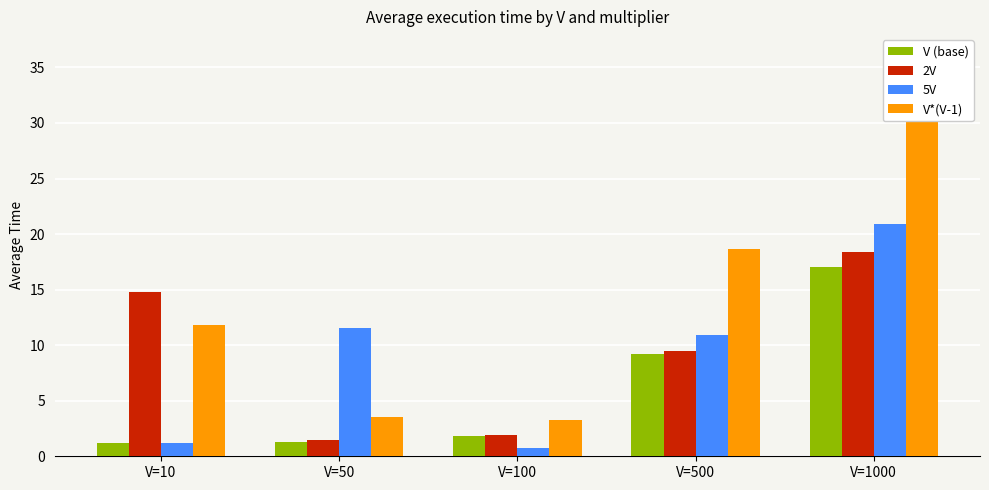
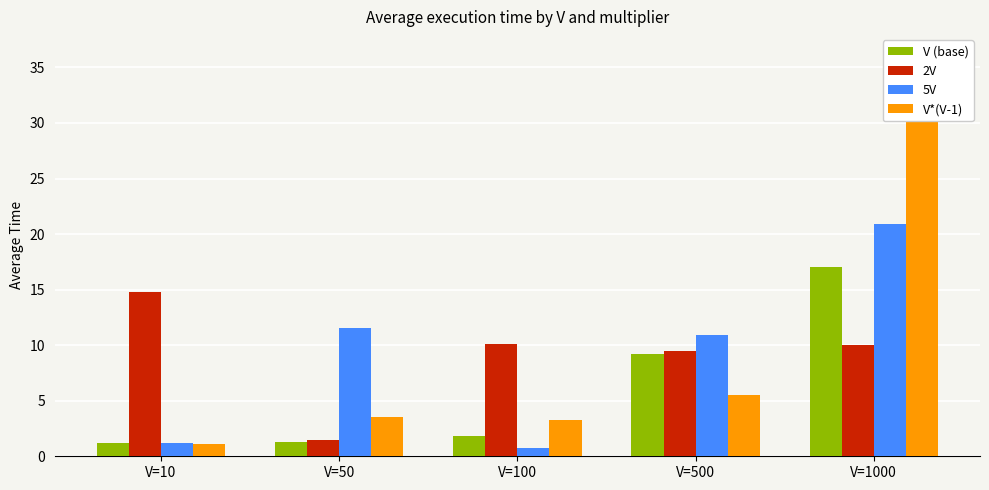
  {
    "V (base)": {
      "V=10": 1.2,
      "V=50": 1.3,
      "V=100": 1.9,
      "V=500": 9.2,
      "V=1000": 17.1
    },
    "2V": {
      "V=10": 14.8,
      "V=50": 1.5,
-     "V=100": 1.9,
+     "V=100": 10.1,
      "V=500": 9.5,
-     "V=1000": 18.4
+     "V=1000": 10.0
    },
    "5V": {
      "V=10": 1.2,
      "V=50": 11.5,
      "V=100": 0.8,
      "V=500": 10.9,
      "V=1000": 20.9
    },
    "V*(V-1)": {
-     "V=10": 11.8,
+     "V=10": 1.1,
      "V=50": 3.5,
      "V=100": 3.3,
-     "V=500": 18.7
+     "V=500": 5.5
    }
  }
